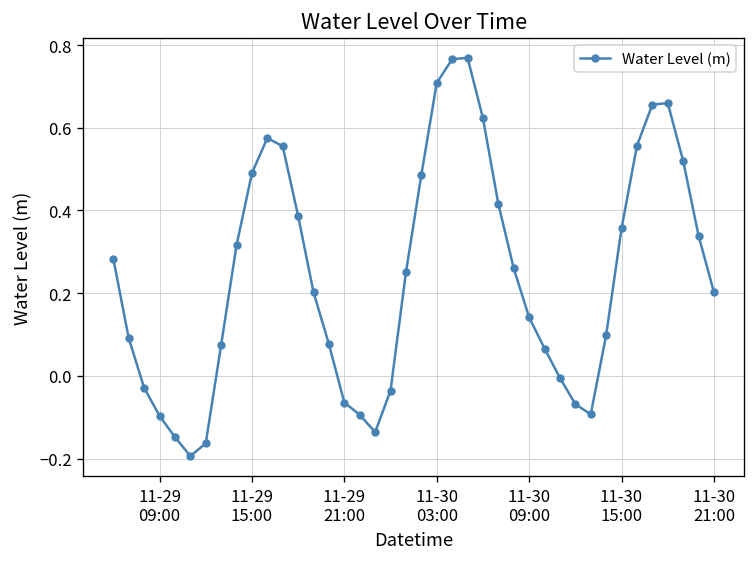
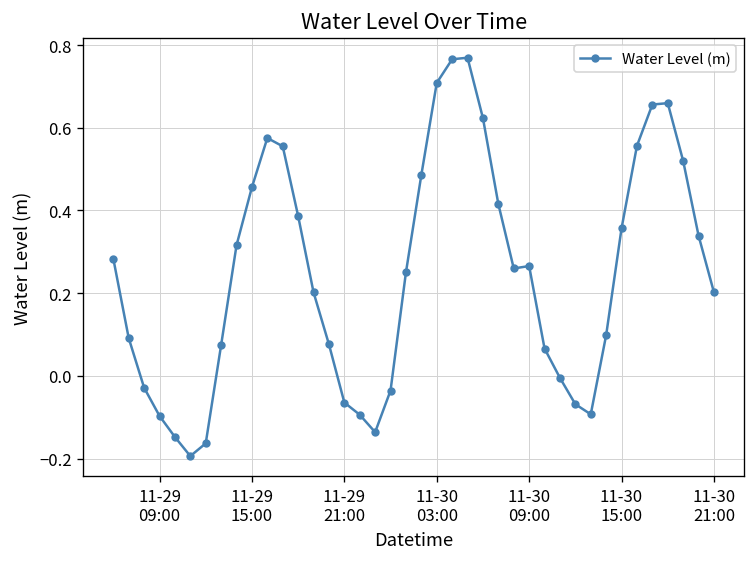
  {
    "11-29 09:00": -0.10,
-   "11-29 15:00": 0.49,
+   "11-29 15:00": 0.46,
    "11-29 21:00": -0.06,
    "11-30 03:00": 0.71,
-   "11-30 09:00": 0.14,
+   "11-30 09:00": 0.27,
    "11-30 15:00": 0.36,
    "11-30 21:00": 0.20
  }
